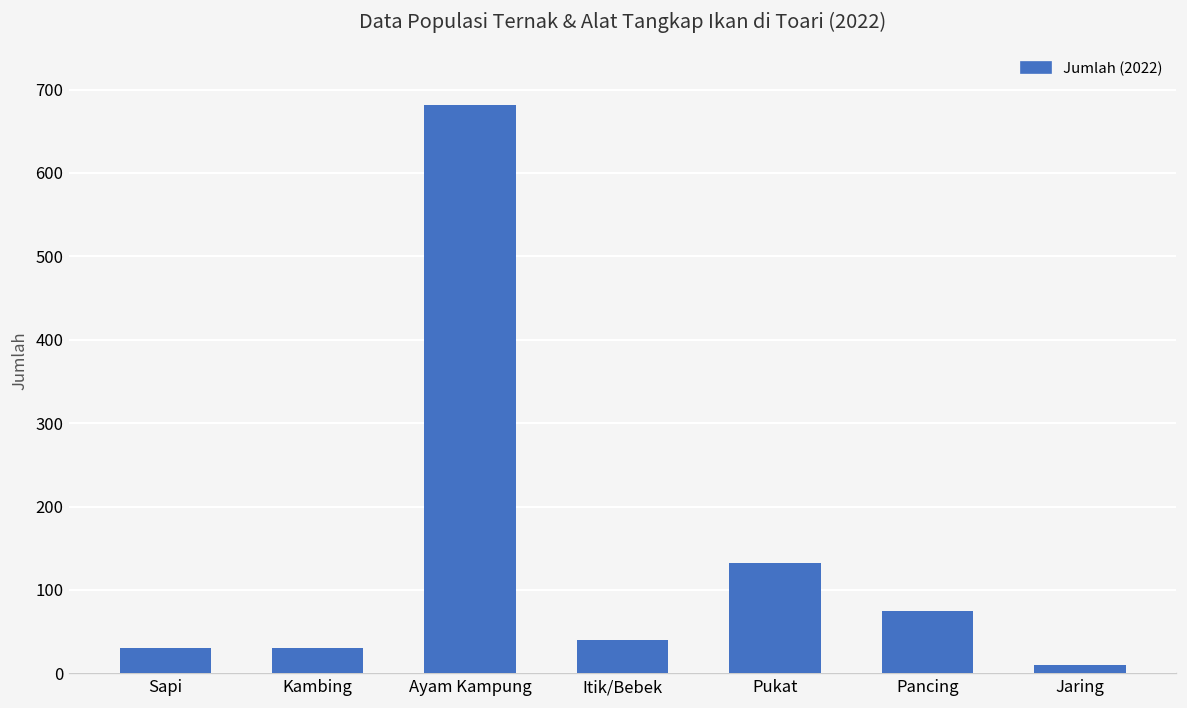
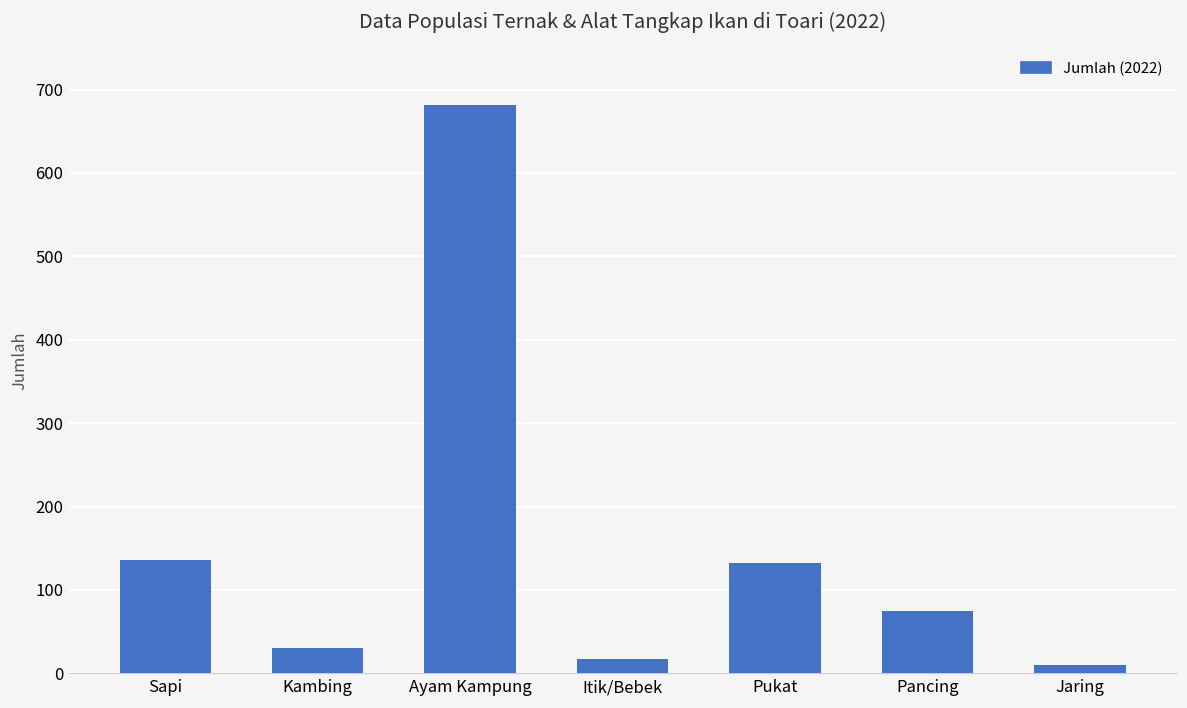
  {
-   "Sapi": 30,
+   "Sapi": 140,
    "Kambing": 30,
    "Ayam Kampung": 680,
-   "Itik/Bebek": 40,
+   "Itik/Bebek": 20,
    "Pukat": 130,
    "Pancing": 80,
    "Jaring": 10
  }
